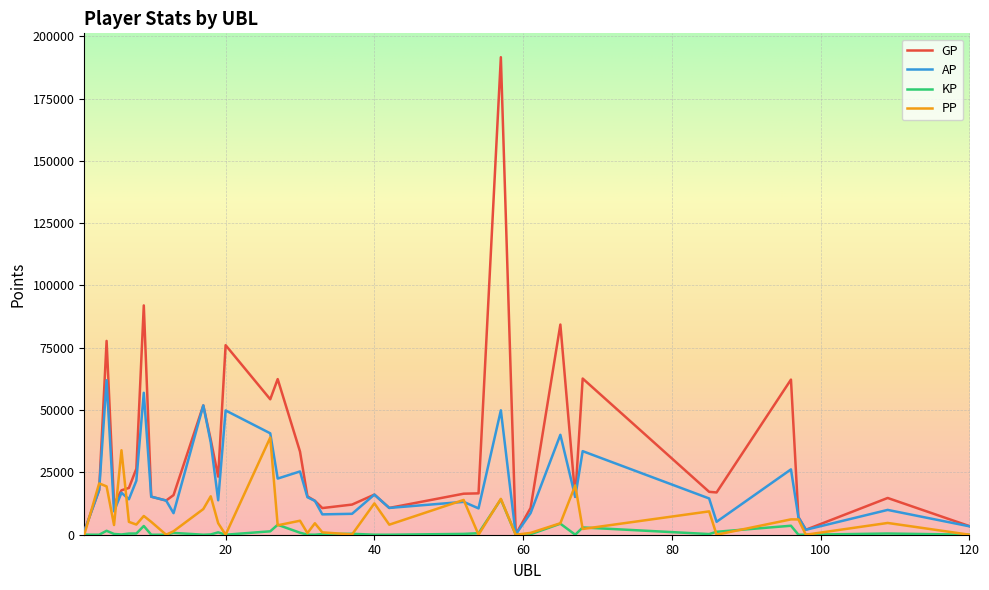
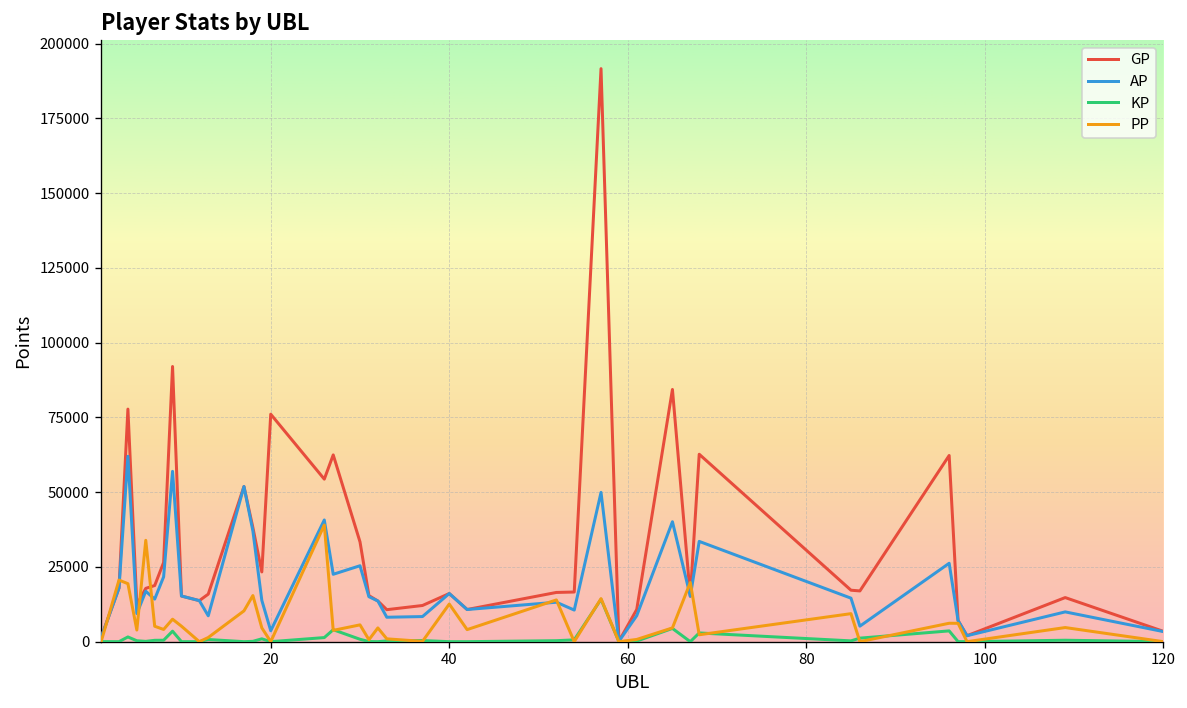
  {
    "GP": {
      "20": 76000
    },
    "AP": {
-     "20": 50000
+     "20": 4000
    },
    "KP": {
      "40": 0
    },
    "PP": {
      "40": 13000
    }
  }
